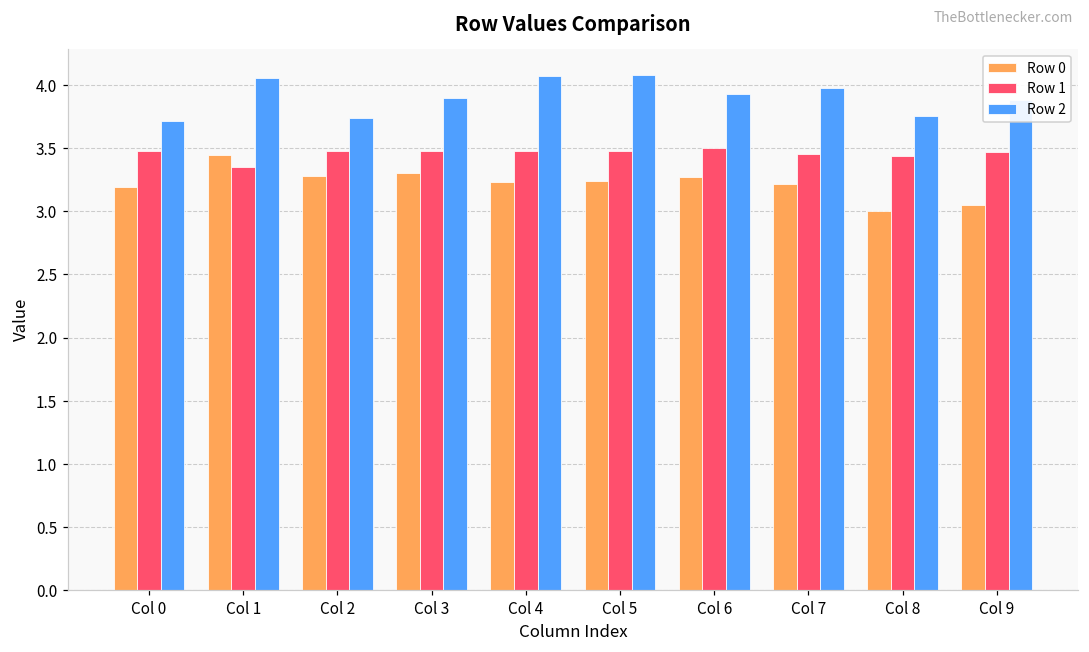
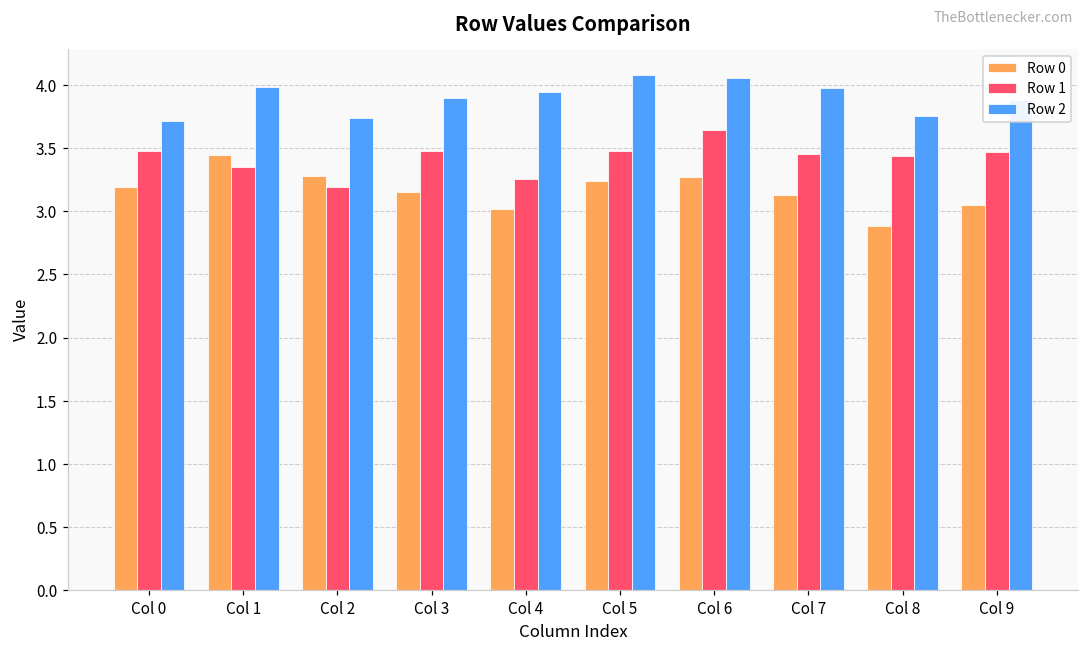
  {
    "Row 0": {
      "Col 0": 3.20,
      "Col 1": 3.45,
      "Col 2": 3.28,
-     "Col 3": 3.30,
-     "Col 4": 3.23,
+     "Col 3": 3.15,
+     "Col 4": 3.02,
      "Col 5": 3.24,
      "Col 6": 3.27,
-     "Col 7": 3.22,
-     "Col 8": 3.00,
+     "Col 7": 3.13,
+     "Col 8": 2.88,
      "Col 9": 3.05
    },
    "Row 1": {
      "Col 0": 3.48,
      "Col 1": 3.35,
-     "Col 2": 3.48,
+     "Col 2": 3.19,
      "Col 3": 3.48,
-     "Col 4": 3.48,
+     "Col 4": 3.26,
      "Col 5": 3.48,
-     "Col 6": 3.50,
+     "Col 6": 3.64,
      "Col 7": 3.45,
      "Col 8": 3.44,
      "Col 9": 3.47
    },
    "Row 2": {
      "Col 0": 3.71,
-     "Col 1": 4.05,
+     "Col 1": 3.98,
      "Col 2": 3.74,
      "Col 3": 3.90,
-     "Col 4": 4.08,
+     "Col 4": 3.95,
      "Col 5": 4.08,
-     "Col 6": 3.93,
+     "Col 6": 4.05,
      "Col 7": 3.97,
      "Col 8": 3.75
    }
  }
